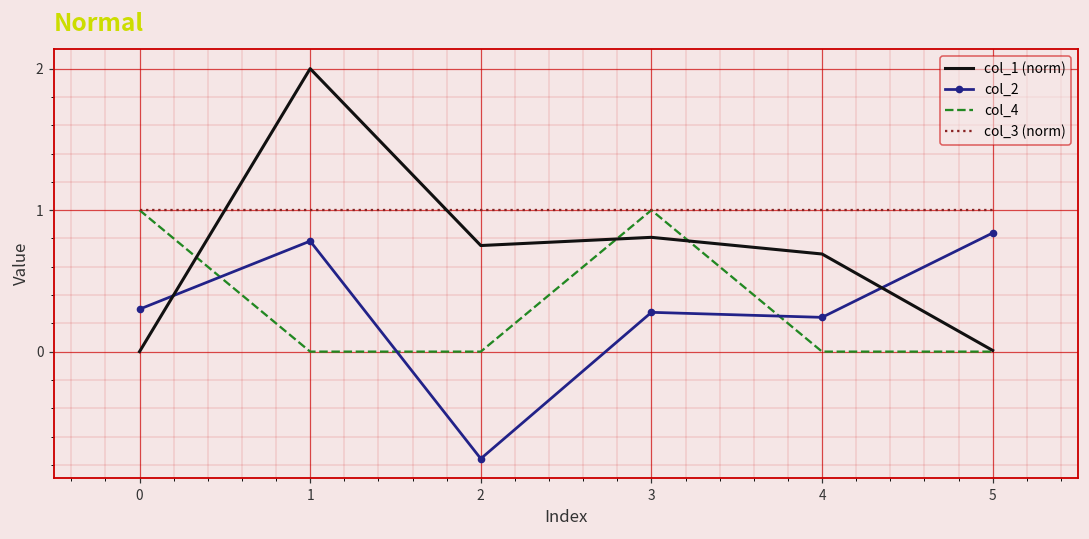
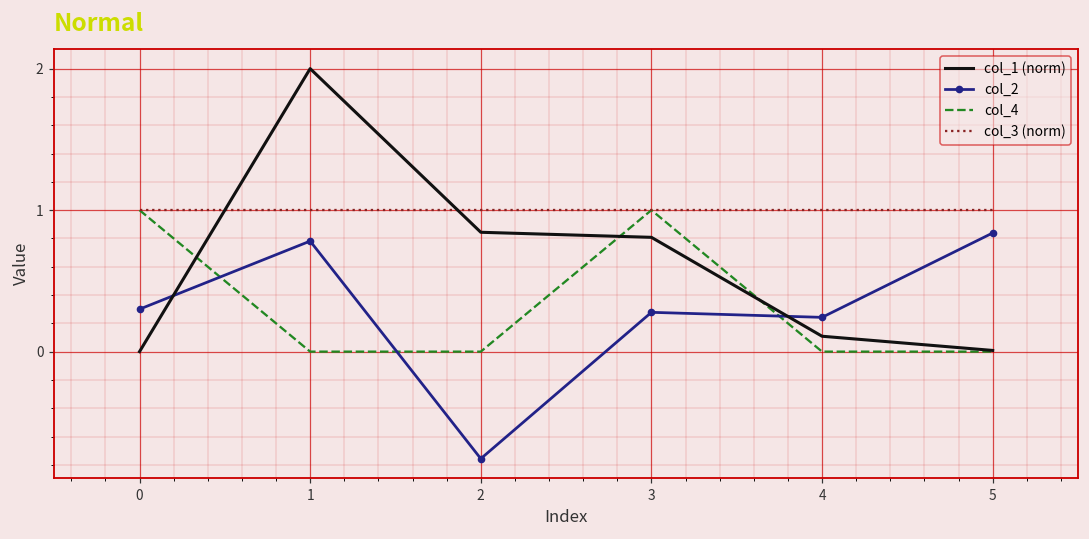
  {
    "col_1 (norm)": {
      "0": 0.00,
      "1": 2.00,
-     "2": 0.75,
+     "2": 0.84,
      "3": 0.81,
-     "4": 0.69
+     "4": 0.11
    },
    "col_2": {
      "0": 0.30,
      "1": 0.78,
      "2": -0.76,
      "3": 0.28,
      "4": 0.24,
      "5": 0.84
    },
    "col_4": {
      "1": 0.00,
      "2": 0.00,
      "4": 0.00
    },
    "col_3 (norm)": {
      "1": 1.00,
      "2": 1.00,
      "4": 1.00,
      "5": 1.00
    }
  }
